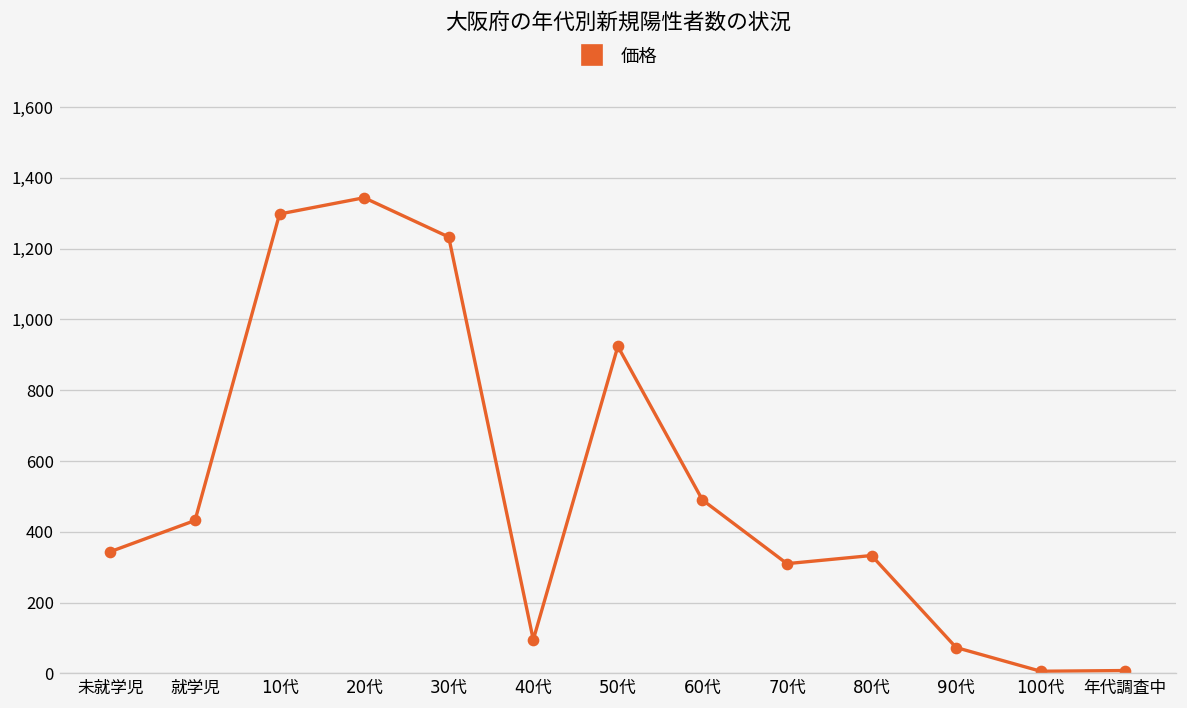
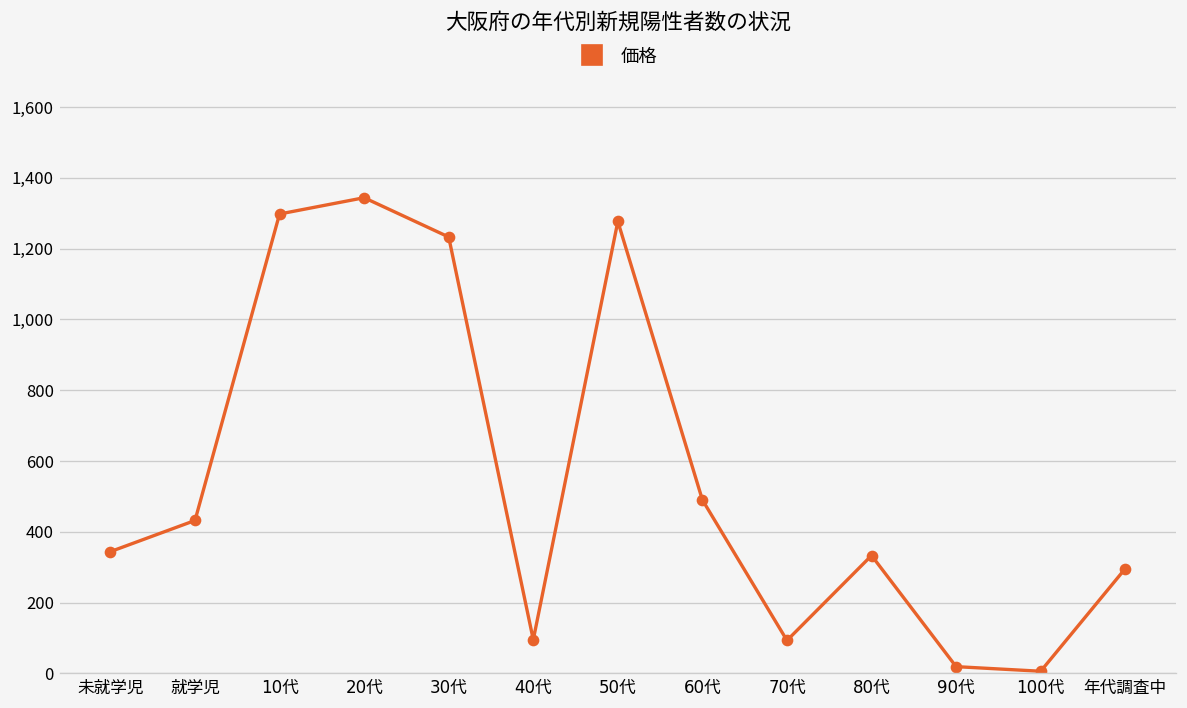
  {
    "未就学児": "340",
    "就学児": "430",
    "10代": "1,300",
    "20代": "1,340",
    "30代": "1,230",
    "40代": "100",
-   "50代": "920",
+   "50代": "1,280",
    "60代": "490",
-   "70代": "310",
+   "70代": "90",
    "80代": "330",
-   "90代": "70",
+   "90代": "20",
    "100代": "10",
-   "年代調査中": "10"
+   "年代調査中": "300"
  }
